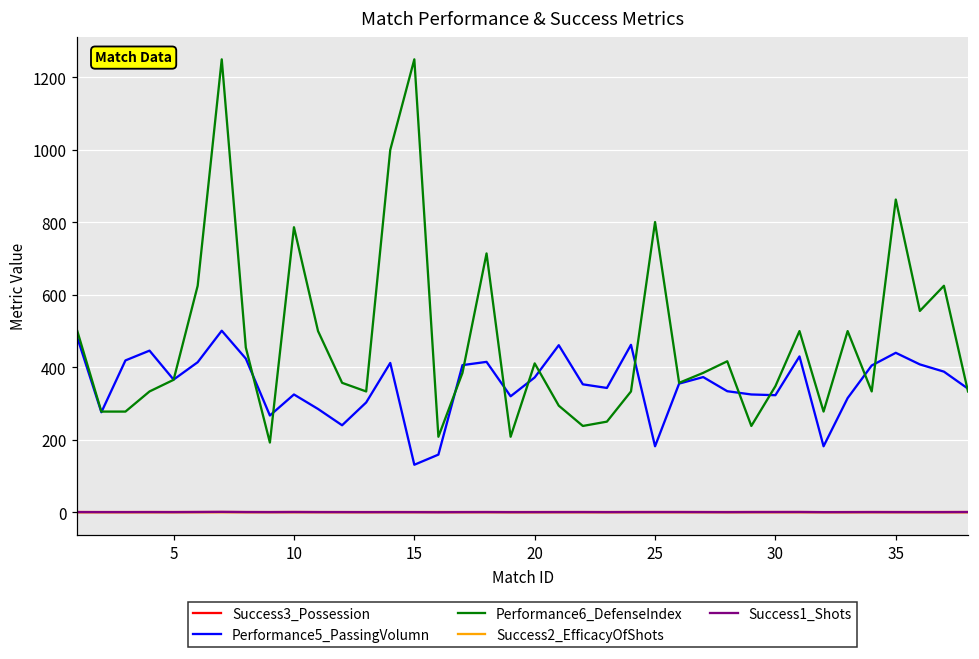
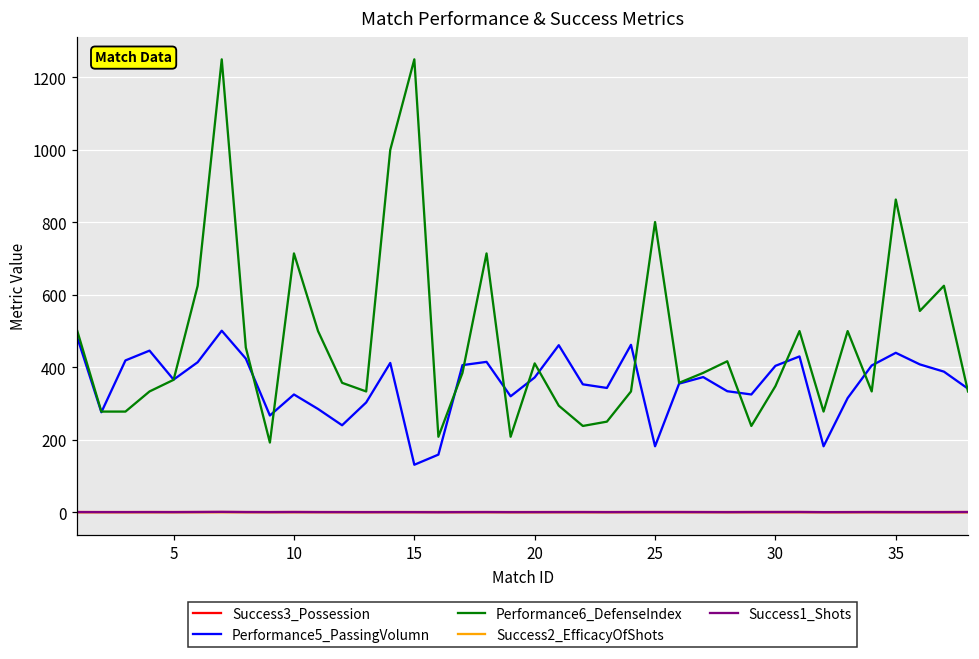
  {
    "Success1_Shots": {
      "5": 0,
      "10": 0,
      "15": 0,
      "20": 0,
      "25": 0,
      "30": 0,
      "35": 0
    },
    "Performance5_PassingVolumn": {
      "10": 330,
      "15": 130,
      "20": 370,
      "25": 180,
-     "30": 320,
+     "30": 400,
      "35": 440
    },
    "Performance6_DefenseIndex": {
-     "10": 790,
+     "10": 710,
      "15": 1250,
      "20": 410,
      "25": 800,
      "30": 350,
      "35": 860
    }
  }
